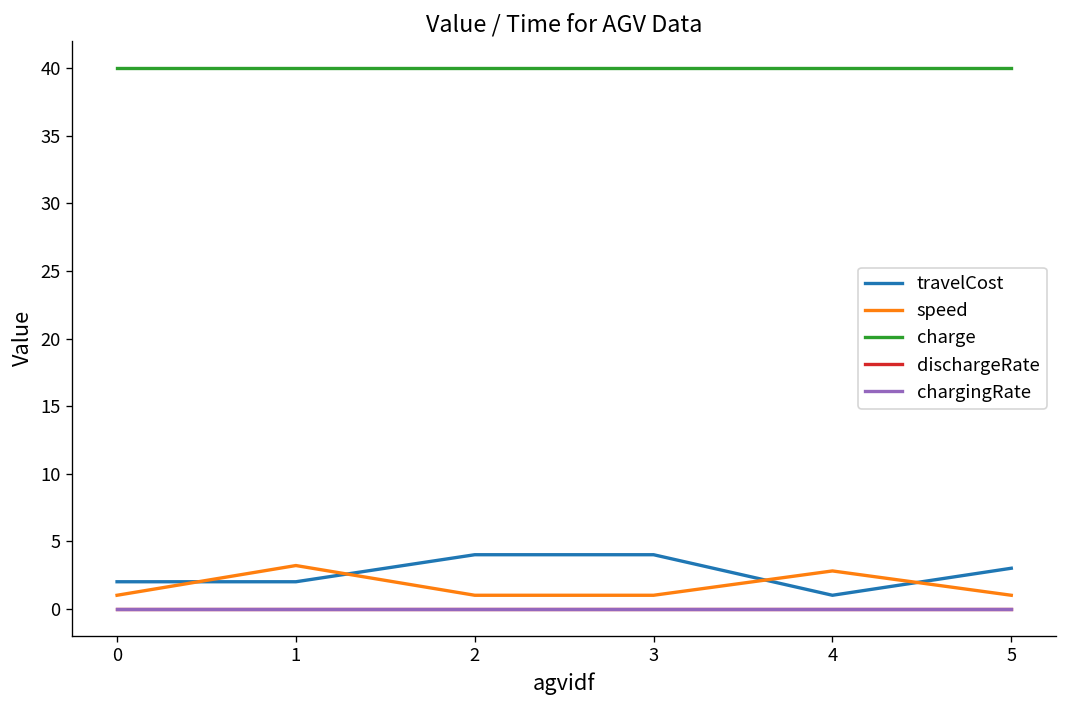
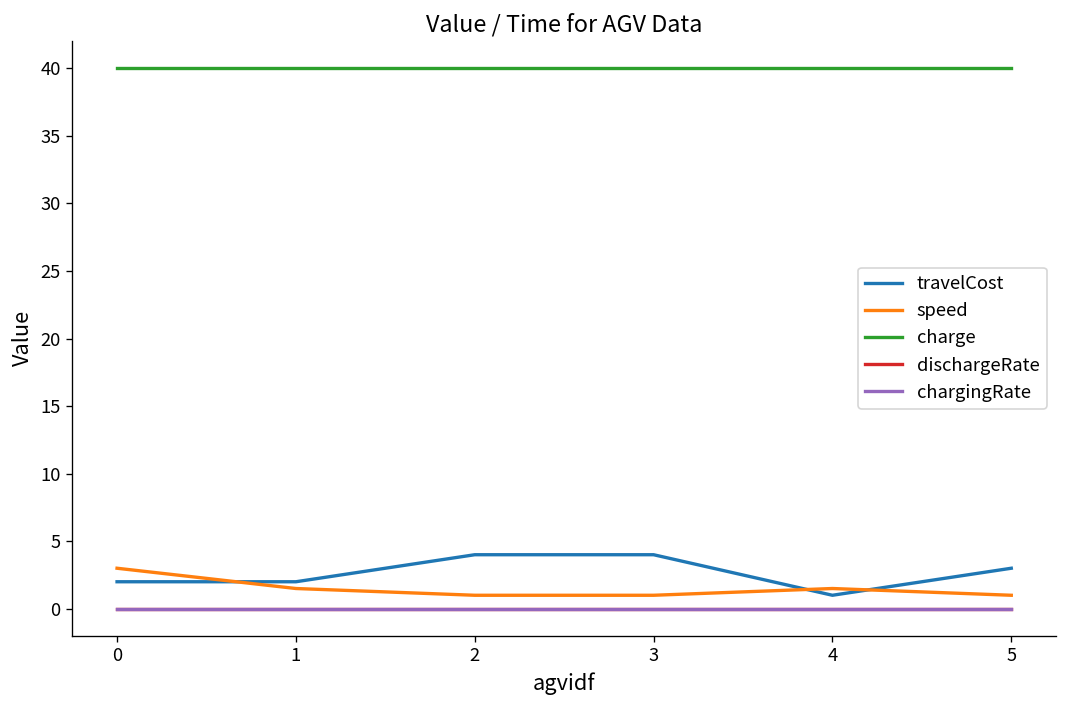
  {
    "travelCost": {
      "0": 2.0,
      "1": 2.0,
      "2": 4.0,
      "3": 4.0,
      "4": 1.0,
      "5": 3.0
    },
    "speed": {
-     "0": 1,
-     "1": 3.2,
+     "0": 3,
+     "1": 1.5,
      "2": 1.0,
      "3": 1.0,
-     "4": 2.8,
+     "4": 1.5,
      "5": 1.0
    },
    "charge": {
      "0": 40.0,
      "1": 40.0,
      "2": 40.0,
      "3": 40.0,
      "4": 40.0,
      "5": 40.0
    },
    "chargingRate": {
      "0": 0.0,
      "1": 0.0,
      "2": 0.0,
      "3": 0.0,
      "4": 0.0,
      "5": 0.0
    }
  }
